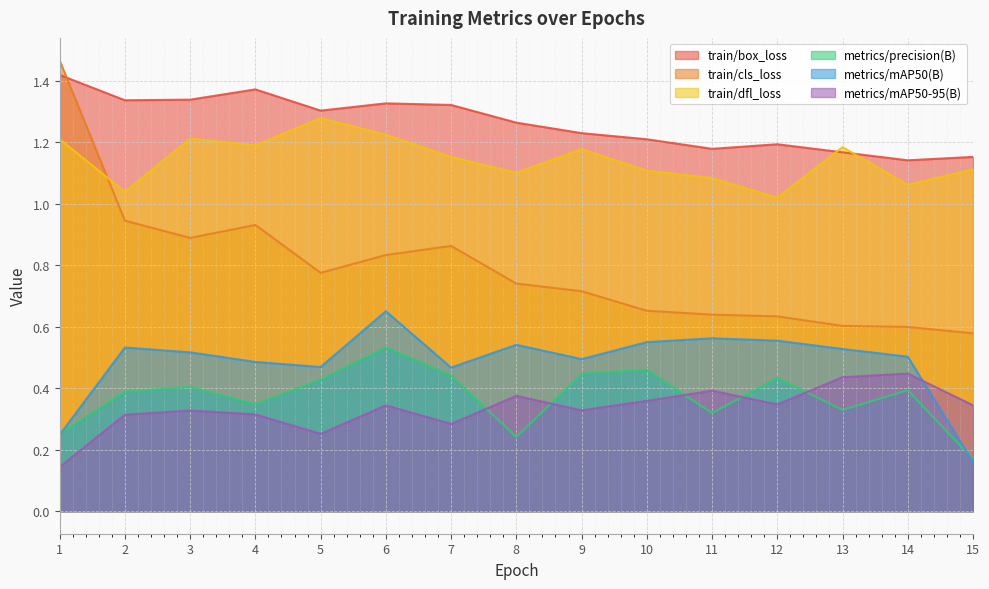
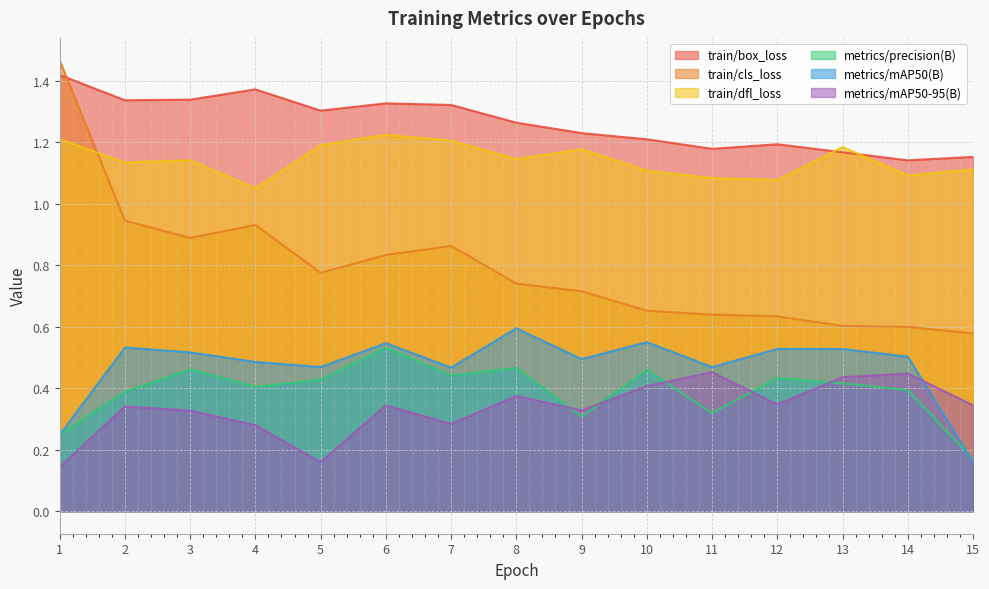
  {
    "train/dfl_loss": {
      "1": 1.21,
-     "2": 1.04,
-     "3": 1.21,
-     "4": 1.19,
-     "5": 1.28,
+     "2": 1.13,
+     "3": 1.14,
+     "4": 1.05,
+     "5": 1.19,
      "6": 1.22,
-     "7": 1.15,
-     "8": 1.10,
+     "7": 1.21,
+     "8": 1.14,
      "9": 1.18,
      "10": 1.11,
      "11": 1.08,
-     "12": 1.02,
+     "12": 1.08,
      "13": 1.18,
-     "14": 1.06,
+     "14": 1.09,
      "15": 1.11
    },
    "metrics/precision(B)": {
      "2": 0.39,
-     "3": 0.40,
-     "4": 0.35,
+     "3": 0.46,
+     "4": 0.40,
      "5": 0.43,
      "6": 0.53,
      "7": 0.44,
-     "8": 0.24,
-     "9": 0.45,
+     "8": 0.47,
+     "9": 0.31,
      "10": 0.46,
      "11": 0.32,
      "12": 0.43,
-     "13": 0.33,
+     "13": 0.42,
      "14": 0.39,
      "15": 0.17
    },
    "metrics/mAP50(B)": {
      "2": 0.53,
      "3": 0.52,
      "4": 0.49,
      "5": 0.47,
-     "6": 0.65,
+     "6": 0.55,
      "7": 0.47,
-     "8": 0.54,
+     "8": 0.59,
      "9": 0.49,
      "10": 0.55,
-     "11": 0.56,
-     "12": 0.55,
+     "11": 0.47,
+     "12": 0.53,
      "13": 0.53,
      "14": 0.50,
      "15": 0.16
    },
    "metrics/mAP50-95(B)": {
      "1": 0.14,
-     "2": 0.31,
+     "2": 0.34,
      "3": 0.33,
-     "4": 0.31,
-     "5": 0.25,
+     "4": 0.28,
+     "5": 0.16,
      "6": 0.34,
      "7": 0.28,
      "8": 0.38,
      "9": 0.33,
-     "10": 0.36,
-     "11": 0.39,
+     "10": 0.41,
+     "11": 0.45,
      "12": 0.35,
      "13": 0.44,
      "14": 0.45,
      "15": 0.34
    }
  }
